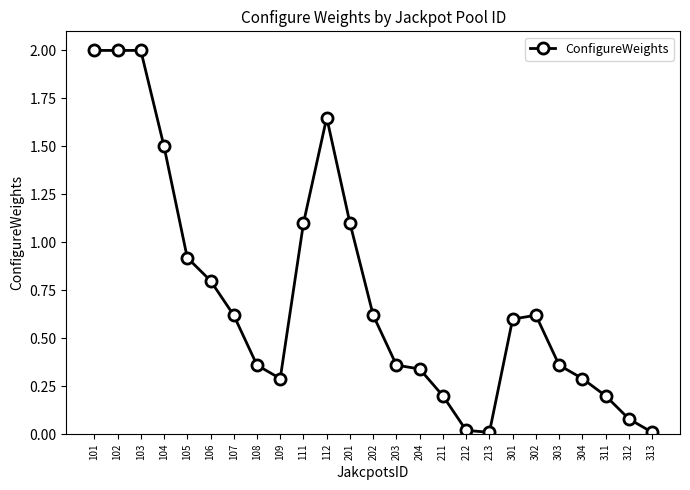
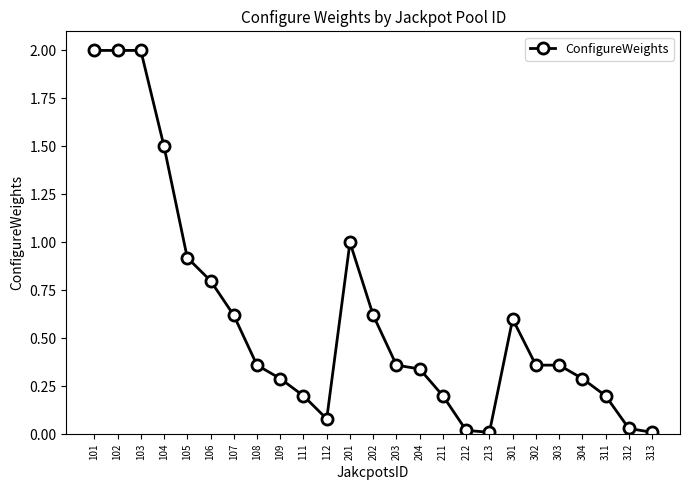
  {
    "101": 2.00,
    "102": 2.00,
    "103": 2.00,
    "104": 1.50,
    "105": 0.92,
    "106": 0.80,
    "107": 0.62,
    "108": 0.36,
    "109": 0.29,
-   "111": 1.1,
-   "112": 1.65,
-   "201": 1.1,
+   "111": 0.2,
+   "112": 0.08,
+   "201": 1.0,
    "202": 0.62,
    "203": 0.36,
    "204": 0.34,
    "211": 0.20,
    "212": 0.02,
    "213": 0.01,
    "301": 0.60,
-   "302": 0.62,
+   "302": 0.36,
    "303": 0.36,
    "304": 0.29,
    "311": 0.20,
-   "312": 0.08,
+   "312": 0.03,
    "313": 0.01
  }
